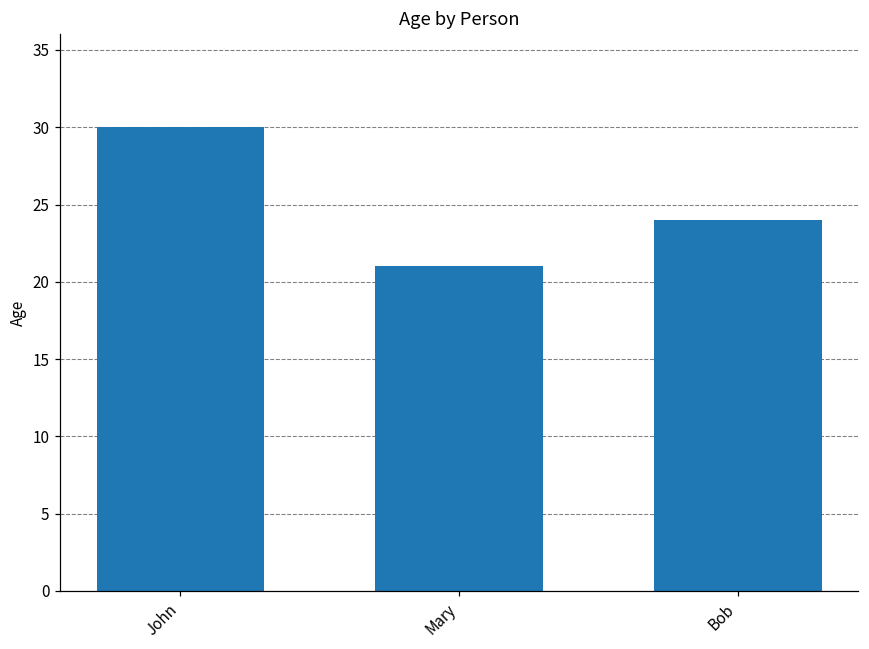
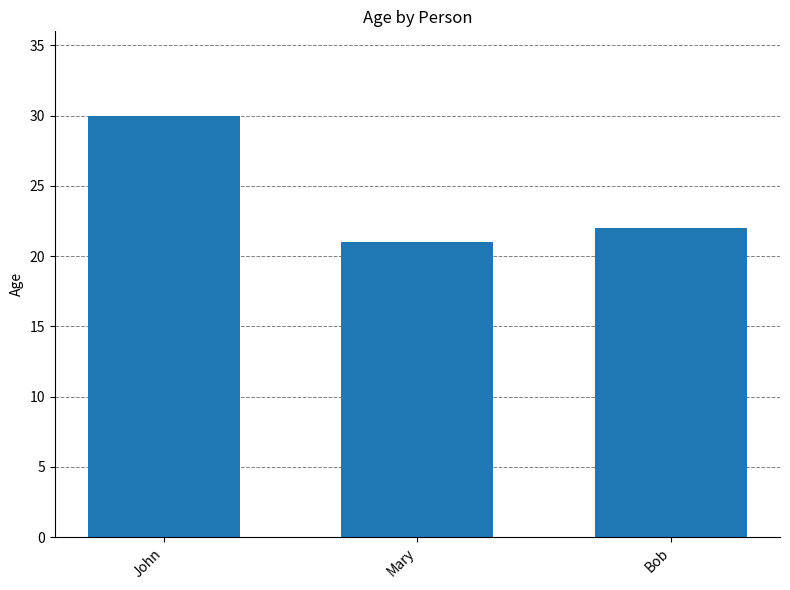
  {
    "John": 30,
    "Mary": 21,
-   "Bob": 24
+   "Bob": 22
  }
